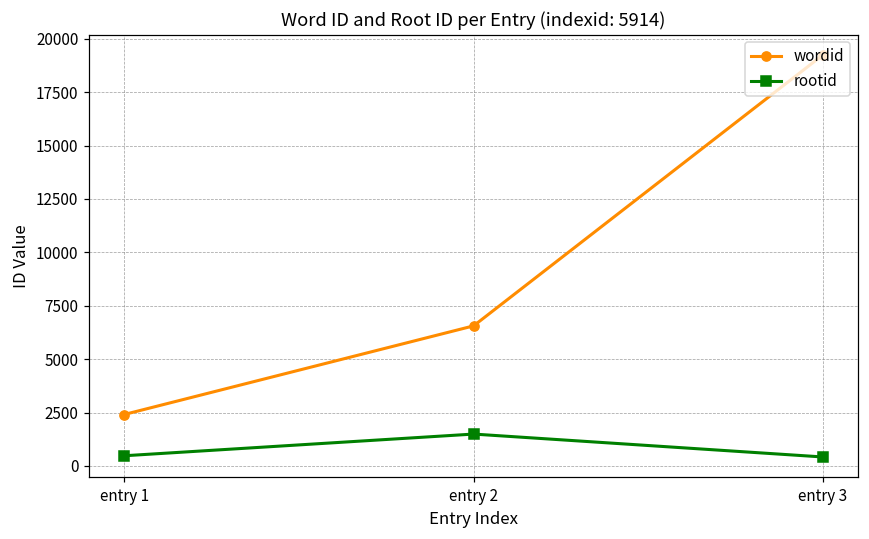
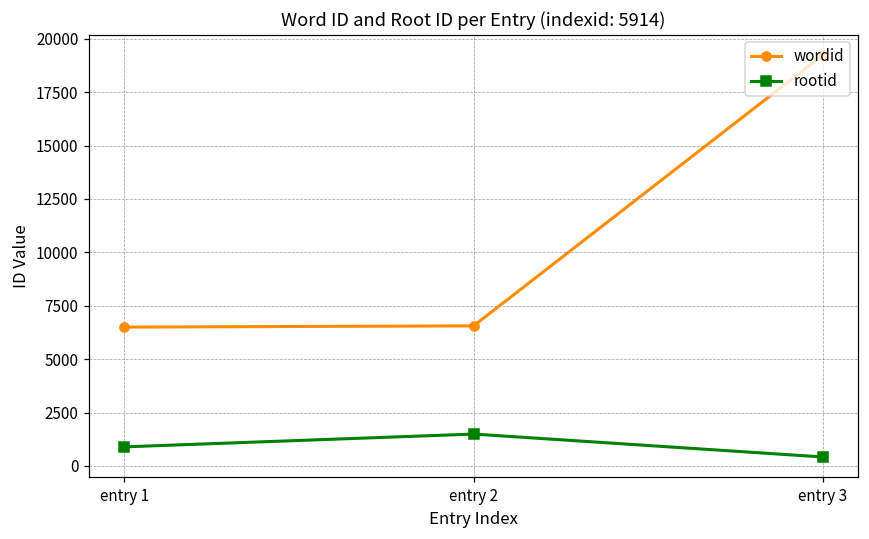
  {
    "wordid": {
-     "entry 1": 2400,
+     "entry 1": 6500,
      "entry 2": 6600
    },
    "rootid": {
-     "entry 1": 500,
+     "entry 1": 900,
      "entry 2": 1500,
      "entry 3": 400
    }
  }
